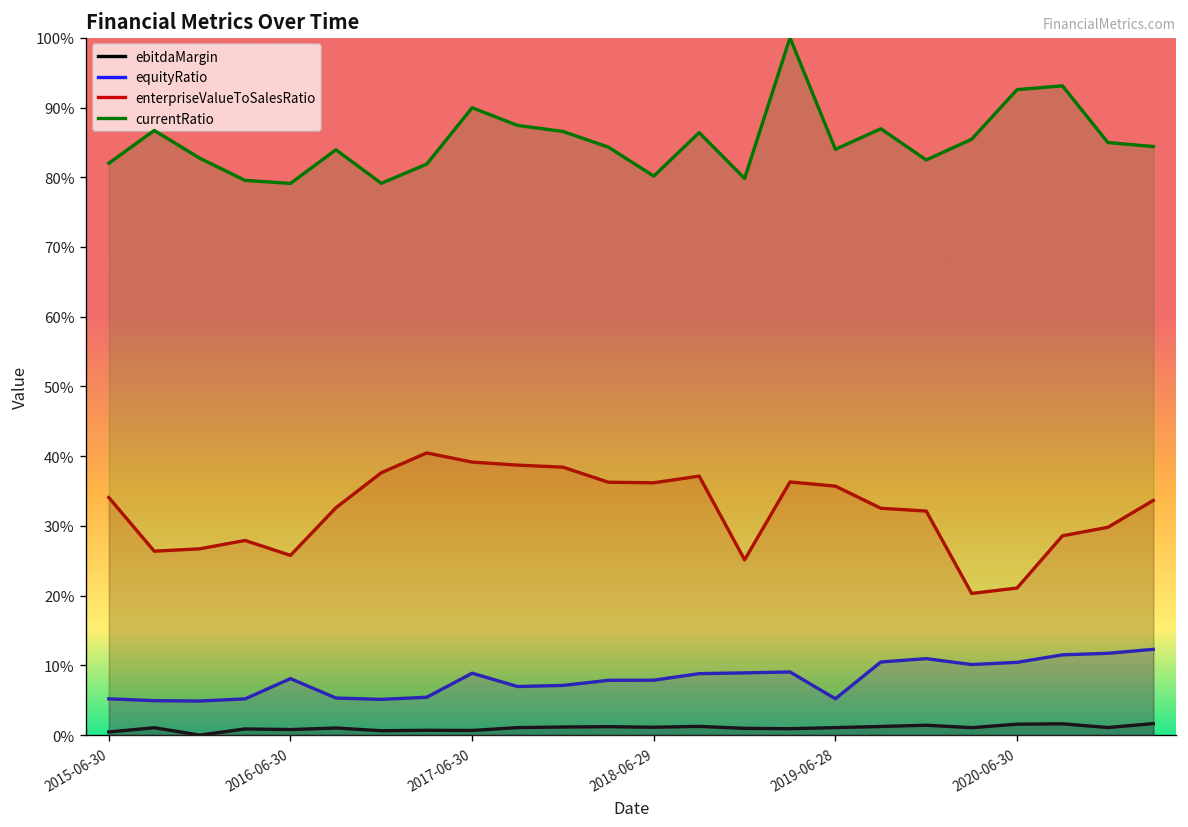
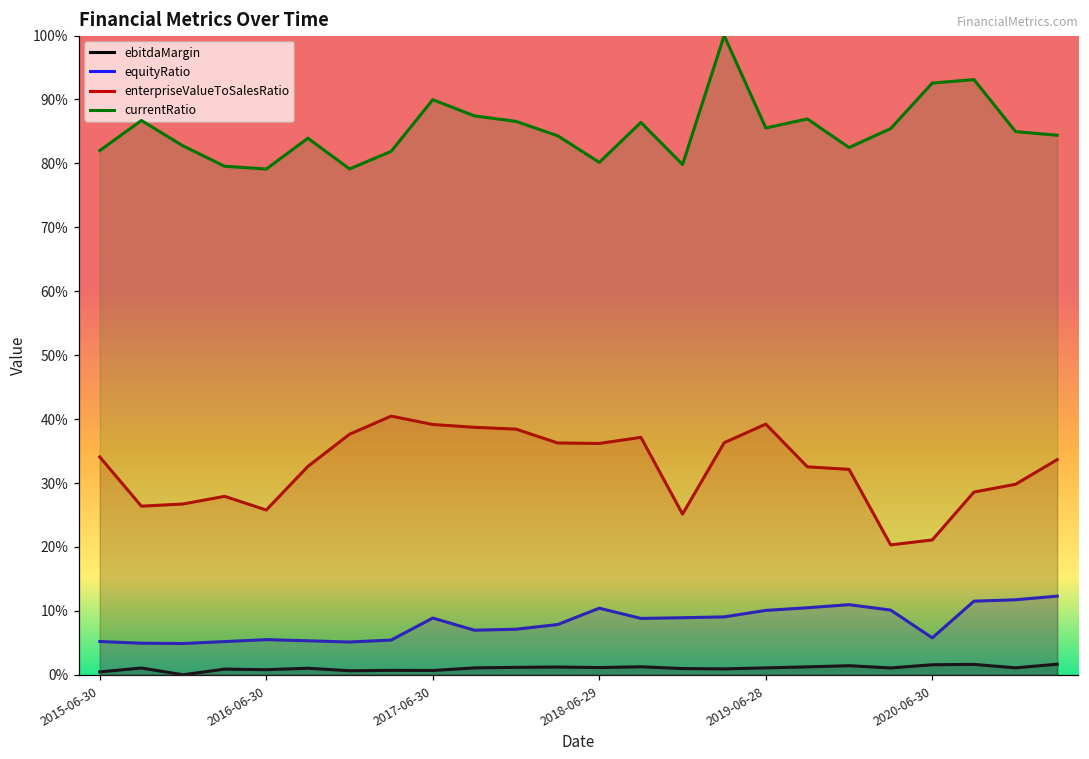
  {
    "ebitdaMargin": {
      "2015-06-30": "0%",
      "2016-06-30": "1%",
      "2017-06-30": "1%",
      "2018-06-29": "1%",
      "2019-06-28": "1%",
      "2020-06-30": "2%"
    },
    "equityRatio": {
      "2015-06-30": "5%",
-     "2016-06-30": "8%",
+     "2016-06-30": "5%",
      "2017-06-30": "9%",
-     "2018-06-29": "8%",
-     "2019-06-28": "5%",
-     "2020-06-30": "10%"
+     "2018-06-29": "10%",
+     "2019-06-28": "10%",
+     "2020-06-30": "6%"
    },
    "enterpriseValueToSalesRatio": {
      "2015-06-30": "34%",
      "2016-06-30": "26%",
      "2017-06-30": "39%",
      "2018-06-29": "36%",
-     "2019-06-28": "36%",
+     "2019-06-28": "39%",
      "2020-06-30": "21%"
    },
    "currentRatio": {
      "2015-06-30": "82%",
      "2016-06-30": "79%",
      "2017-06-30": "90%",
      "2018-06-29": "80%",
-     "2019-06-28": "84%",
+     "2019-06-28": "86%",
      "2020-06-30": "93%"
    }
  }
